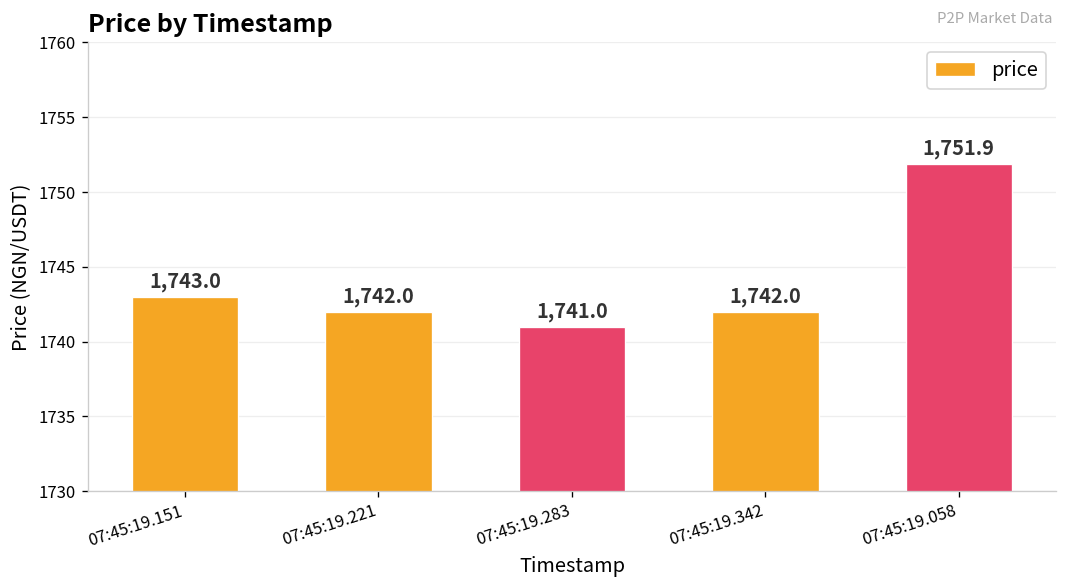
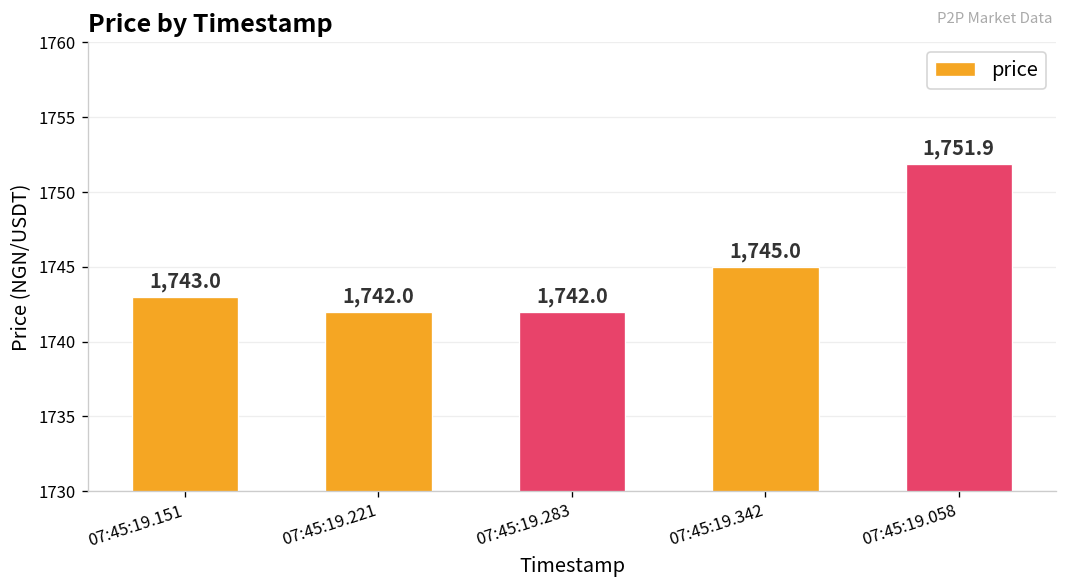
  {
    "07:45:19.151": "1,743.0",
    "07:45:19.221": "1,742.0",
-   "07:45:19.283": "1,741.0",
-   "07:45:19.342": "1,742.0",
+   "07:45:19.283": "1,742.0",
+   "07:45:19.342": "1,745.0",
    "07:45:19.058": "1,751.9"
  }
